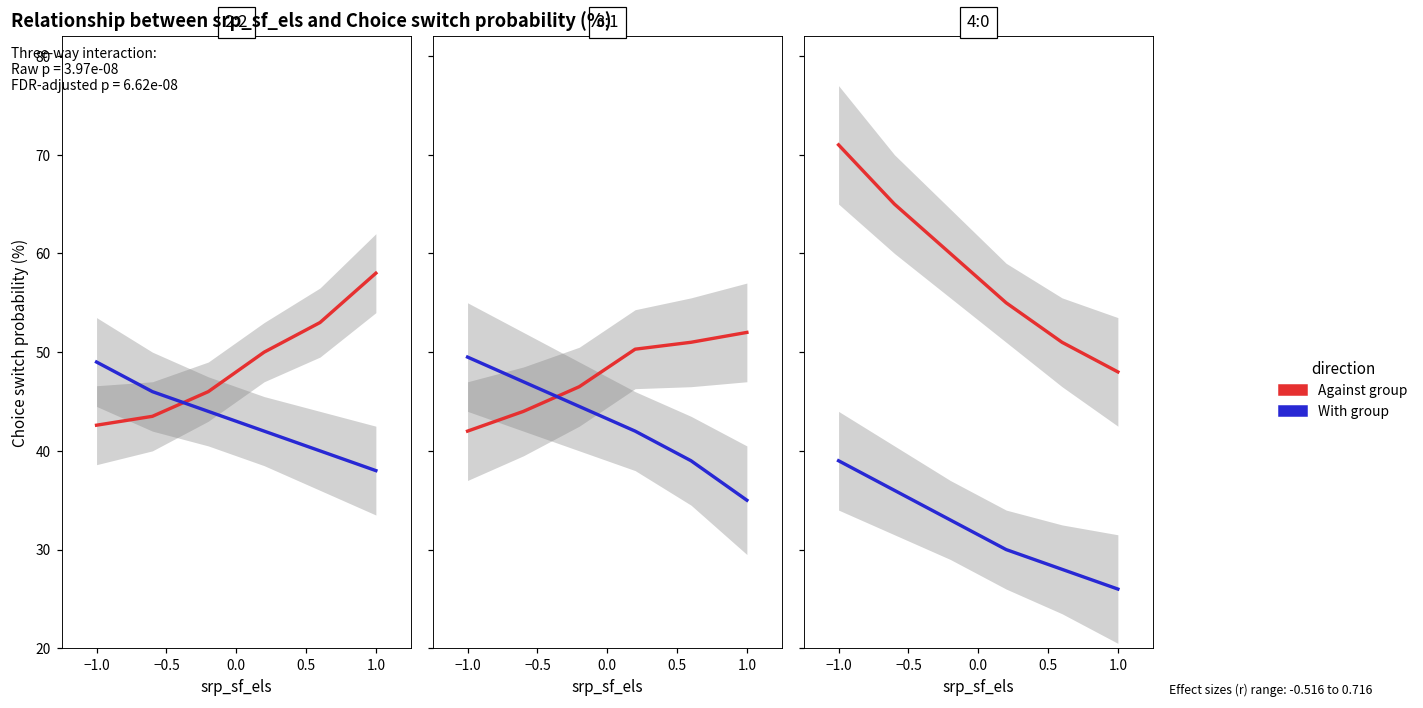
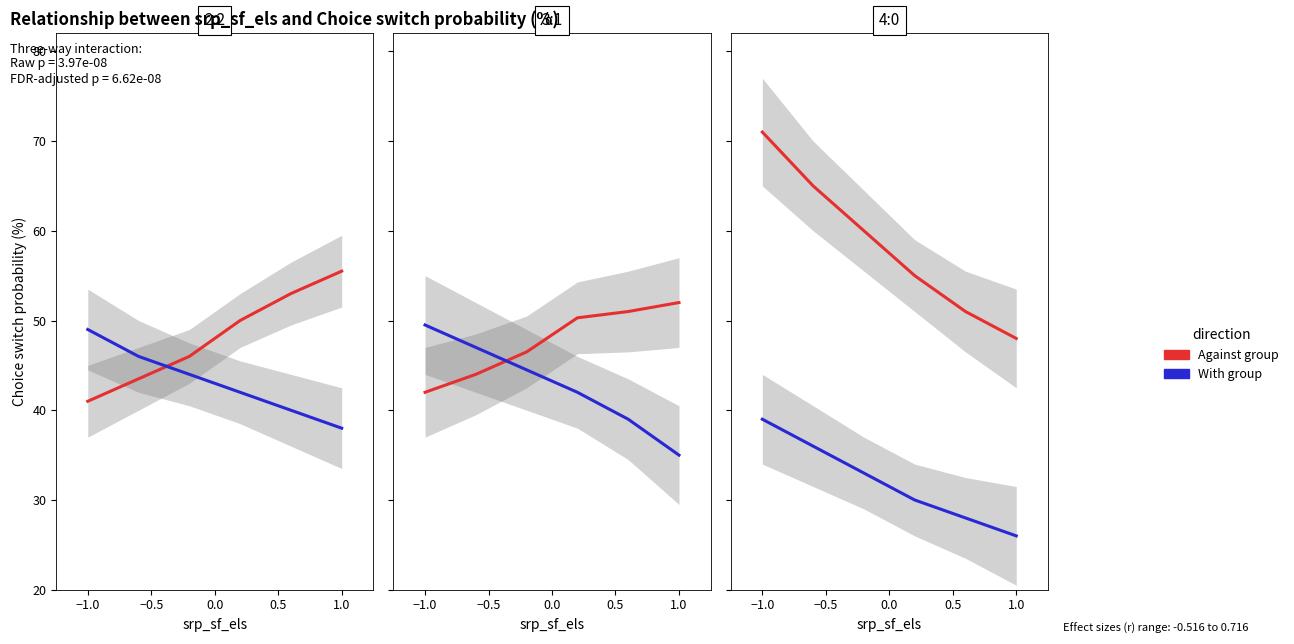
  {
    "2:2": {
      "Against group": {
-       "−1.0": 43,
-       "1.0": 58
+       "−1.0": 41,
+       "1.0": 56
      },
      "With group": {
        "−1.0": 49,
        "1.0": 38
      }
    }
  }
